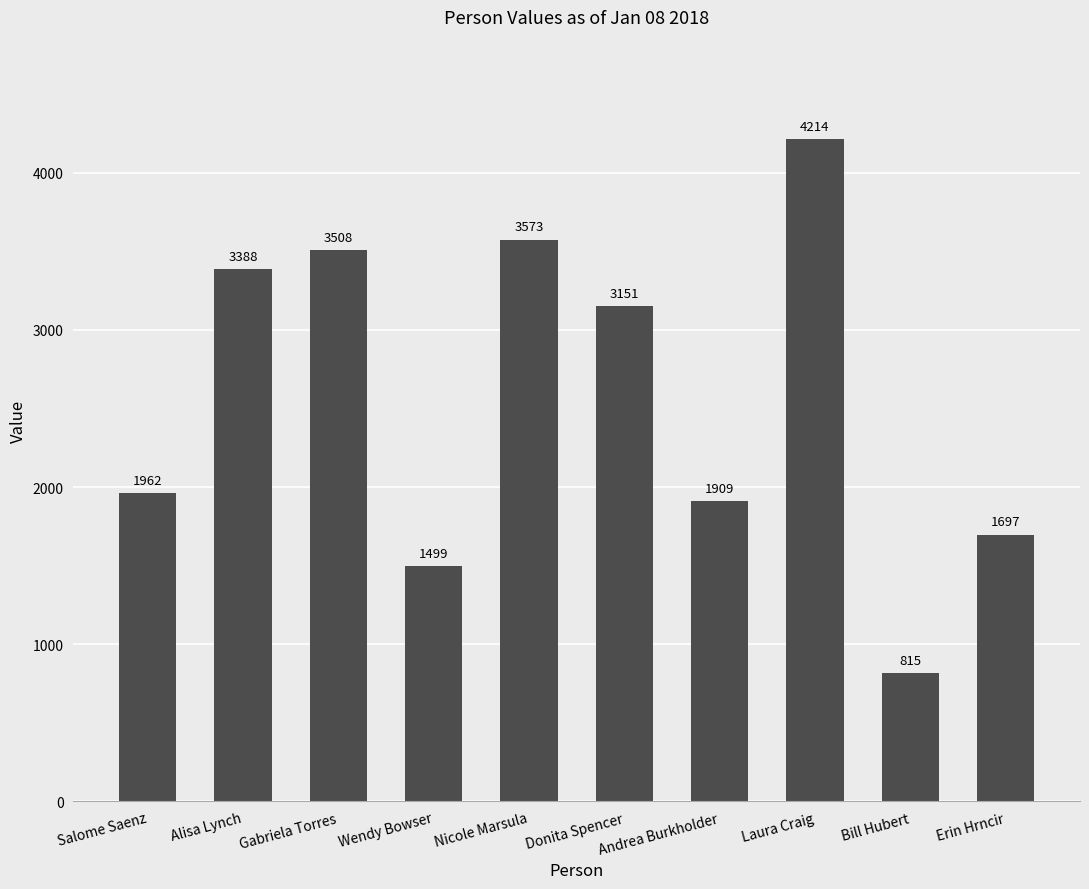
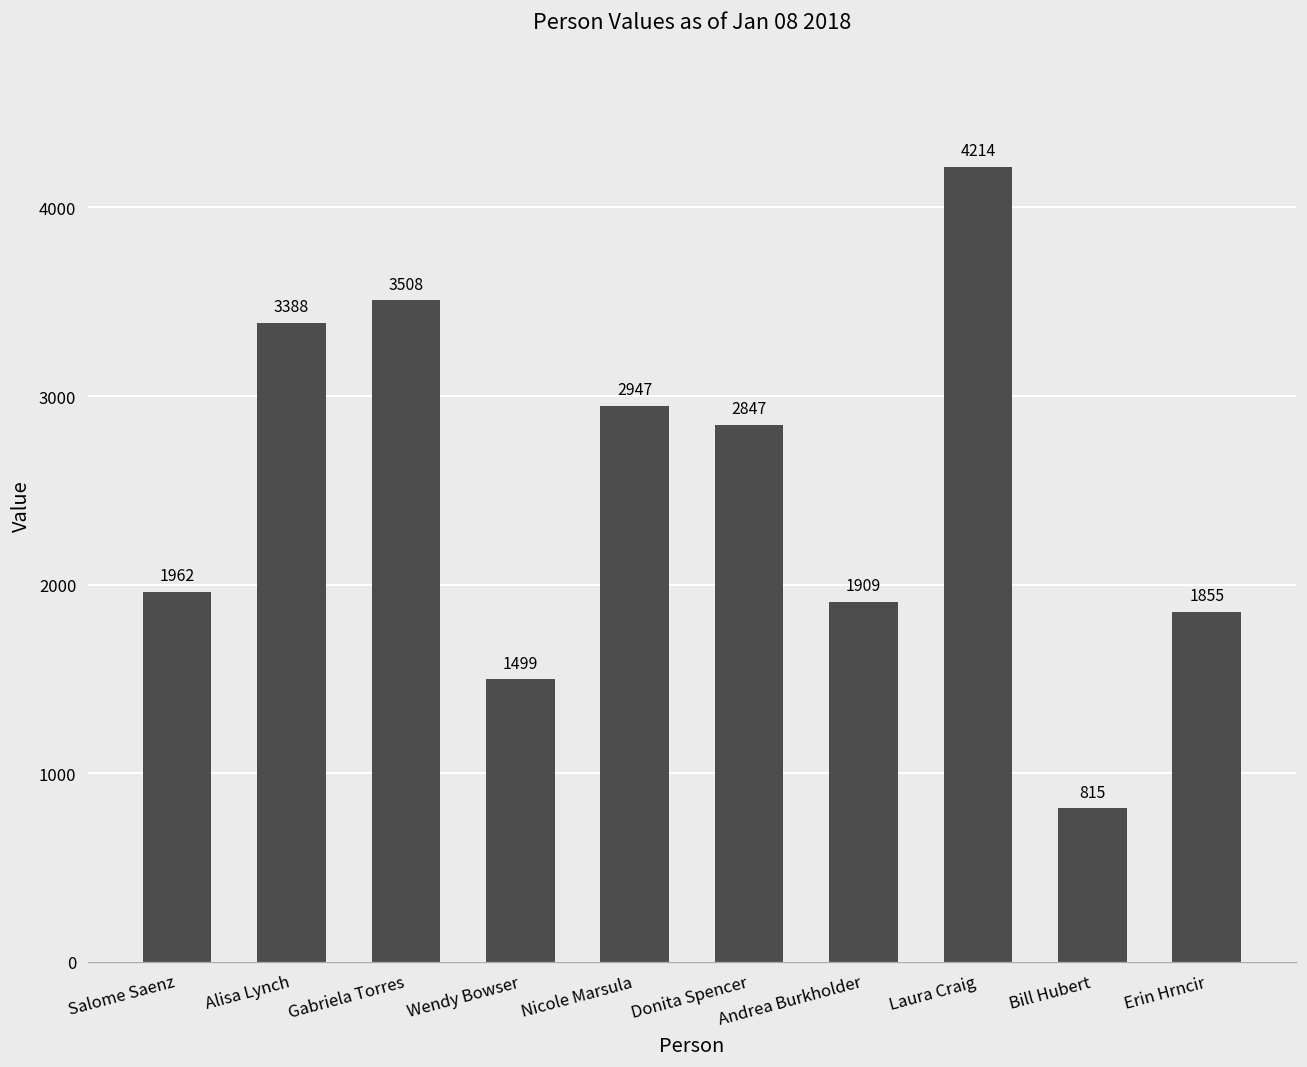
  {
    "Salome Saenz": 1962,
    "Alisa Lynch": 3388,
    "Gabriela Torres": 3508,
    "Wendy Bowser": 1499,
-   "Nicole Marsula": 3573,
-   "Donita Spencer": 3151,
+   "Nicole Marsula": 2947,
+   "Donita Spencer": 2847,
    "Andrea Burkholder": 1909,
    "Laura Craig": 4214,
    "Bill Hubert": 815,
-   "Erin Hrncir": 1697
+   "Erin Hrncir": 1855
  }
